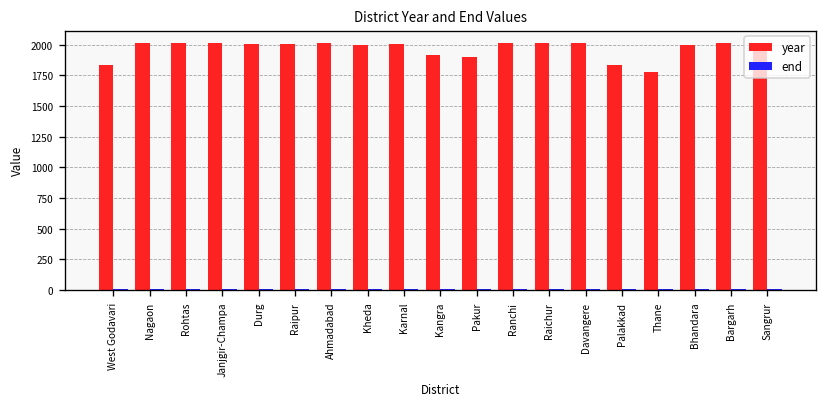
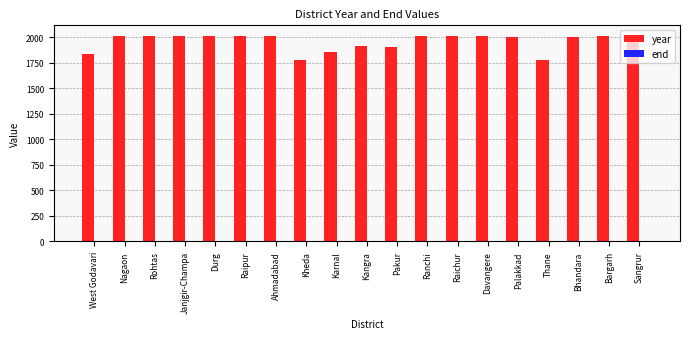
  {
    "year": {
      "West Godavari": 1830,
      "Nagaon": 2020,
      "Rohtas": 2010,
      "Janjgir-Champa": 2010,
      "Durg": 2010,
      "Raipur": 2010,
      "Ahmadabad": 2010,
-     "Kheda": 2000,
-     "Karnal": 2010,
+     "Kheda": 1780,
+     "Karnal": 1850,
      "Kangra": 1910,
      "Pakur": 1900,
      "Ranchi": 2010,
      "Raichur": 2010,
      "Davangere": 2010,
-     "Palakkad": 1840,
+     "Palakkad": 2010,
      "Thane": 1780,
      "Bhandara": 2000,
      "Bargarh": 2010
    }
  }
